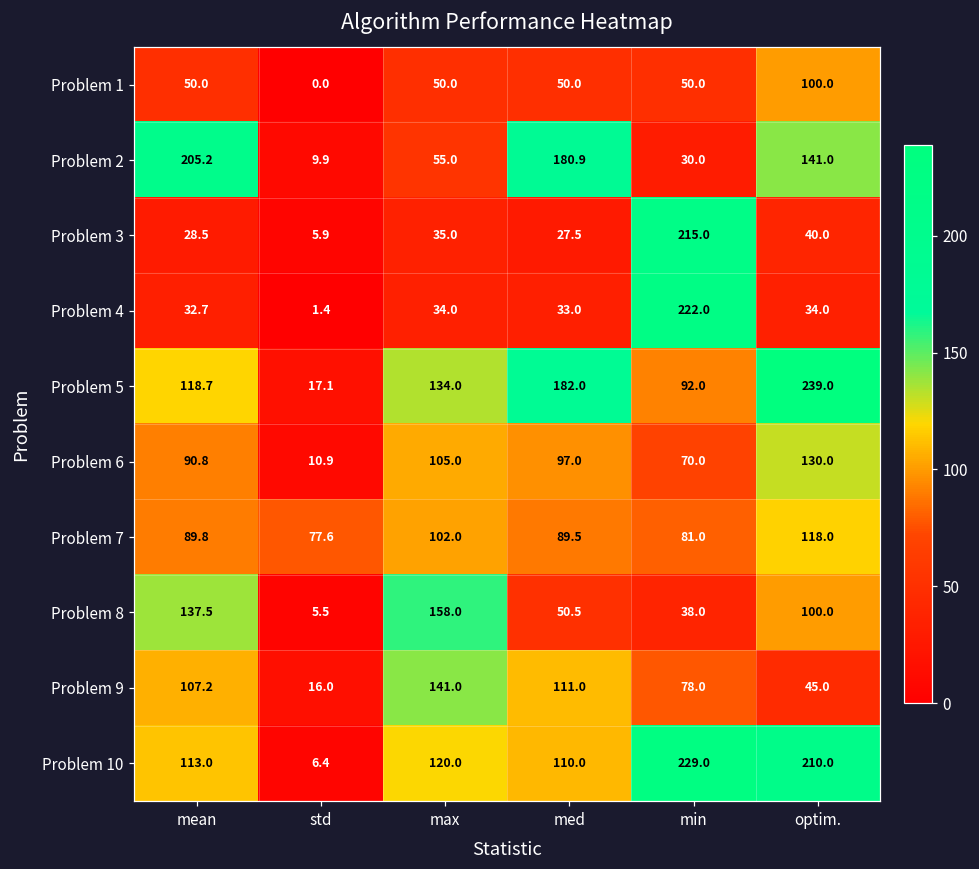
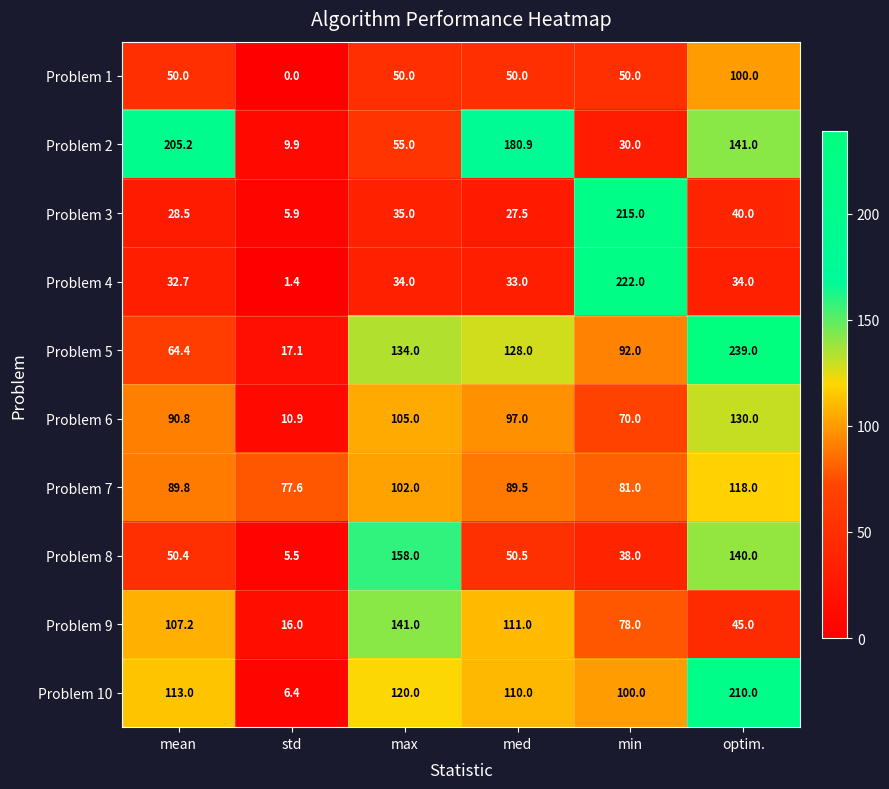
  {
    "Problem 1": {
      "mean": 50.0,
      "std": 0.0,
      "max": 50.0,
      "med": 50.0,
      "min": 50.0,
      "optim.": 100.0
    },
    "Problem 2": {
      "mean": 205.2,
      "std": 9.9,
      "max": 55.0,
      "med": 180.9,
      "min": 30.0,
      "optim.": 141.0
    },
    "Problem 3": {
      "mean": 28.5,
      "std": 5.9,
      "max": 35.0,
      "med": 27.5,
      "min": 215.0,
      "optim.": 40.0
    },
    "Problem 4": {
      "mean": 32.7,
      "std": 1.4,
      "max": 34.0,
      "med": 33.0,
      "min": 222.0,
      "optim.": 34.0
    },
    "Problem 5": {
-     "mean": 118.7,
+     "mean": 64.4,
      "std": 17.1,
      "max": 134.0,
-     "med": 182.0,
+     "med": 128.0,
      "min": 92.0,
      "optim.": 239.0
    },
    "Problem 6": {
      "mean": 90.8,
      "std": 10.9,
      "max": 105.0,
      "med": 97.0,
      "min": 70.0,
      "optim.": 130.0
    },
    "Problem 7": {
      "mean": 89.8,
      "std": 77.6,
      "max": 102.0,
      "med": 89.5,
      "min": 81.0,
      "optim.": 118.0
    },
    "Problem 8": {
-     "mean": 137.5,
+     "mean": 50.4,
      "std": 5.5,
      "max": 158.0,
      "med": 50.5,
      "min": 38.0,
-     "optim.": 100.0
+     "optim.": 140.0
    },
    "Problem 9": {
      "mean": 107.2,
      "std": 16.0,
      "max": 141.0,
      "med": 111.0,
      "min": 78.0,
      "optim.": 45.0
    },
    "Problem 10": {
      "mean": 113.0,
      "std": 6.4,
      "max": 120.0,
      "med": 110.0,
-     "min": 229.0,
+     "min": 100.0,
      "optim.": 210.0
    }
  }
